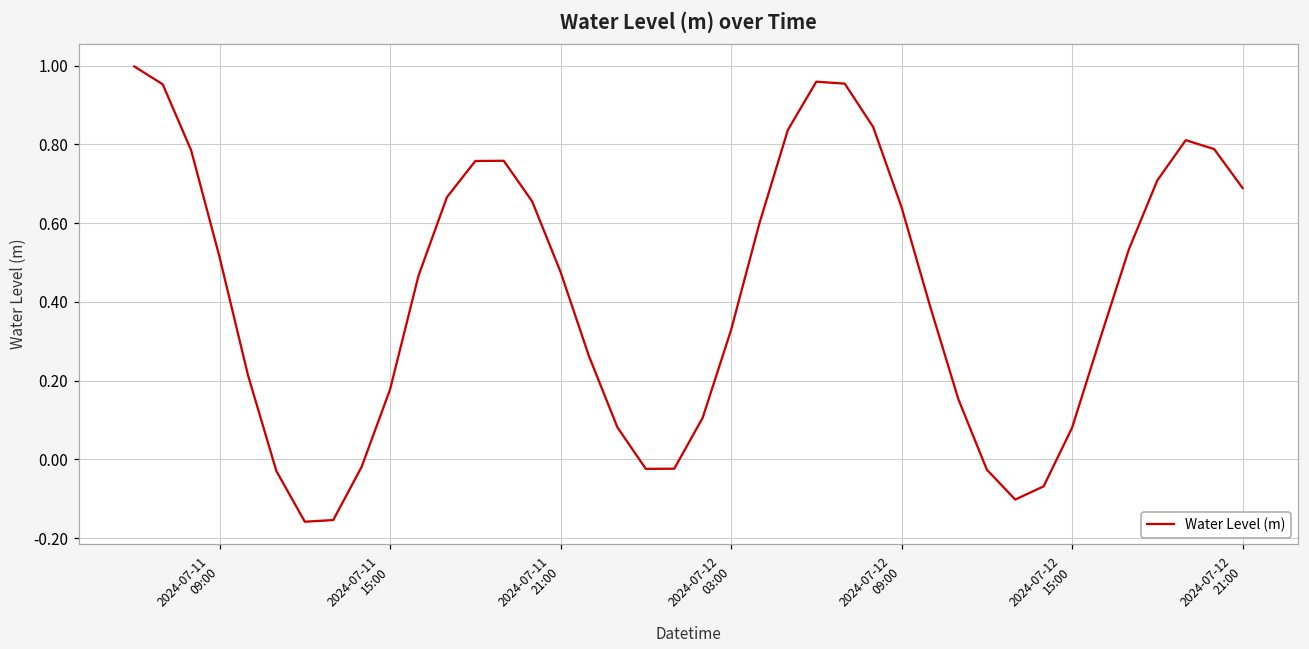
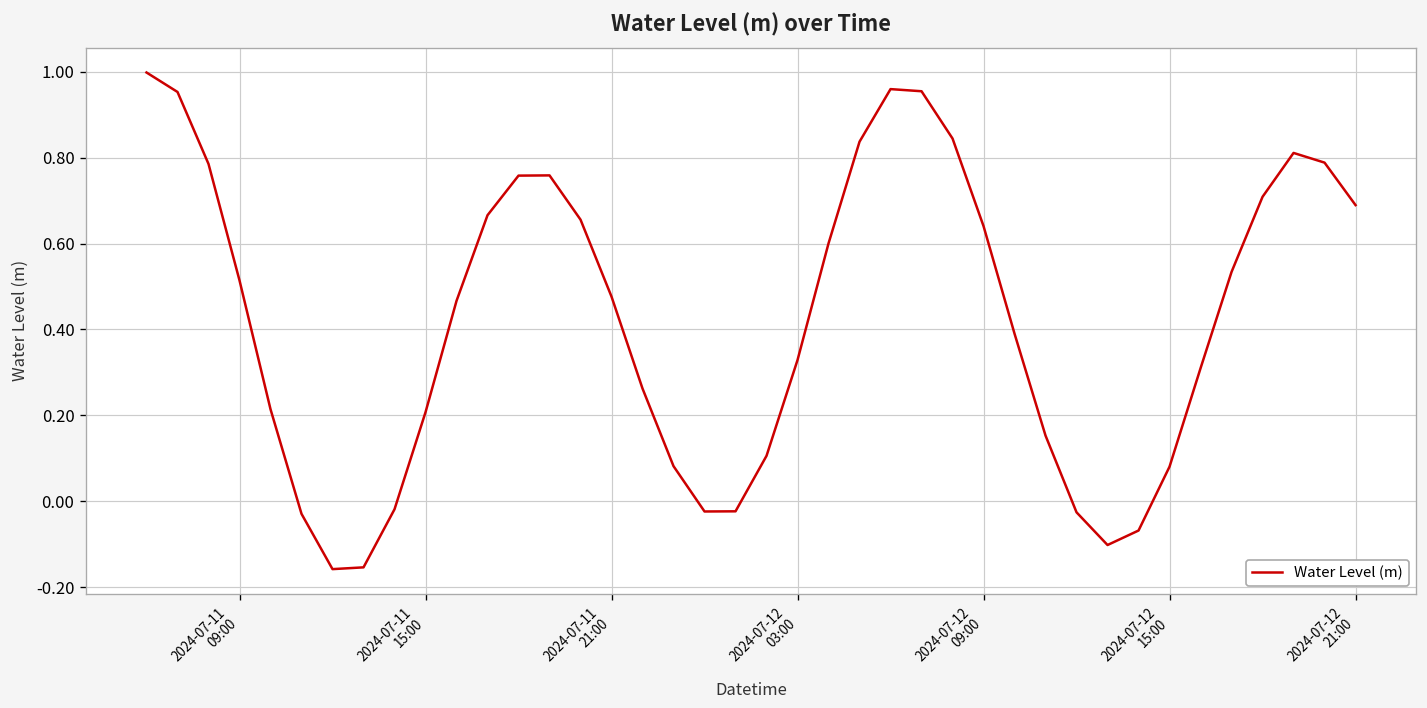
  {
    "2024-07-11 09:00": 0.51,
-   "2024-07-11 15:00": 0.18,
+   "2024-07-11 15:00": 0.21,
    "2024-07-11 21:00": 0.48,
    "2024-07-12 03:00": 0.33,
    "2024-07-12 09:00": 0.64,
    "2024-07-12 15:00": 0.08,
    "2024-07-12 21:00": 0.69
  }
